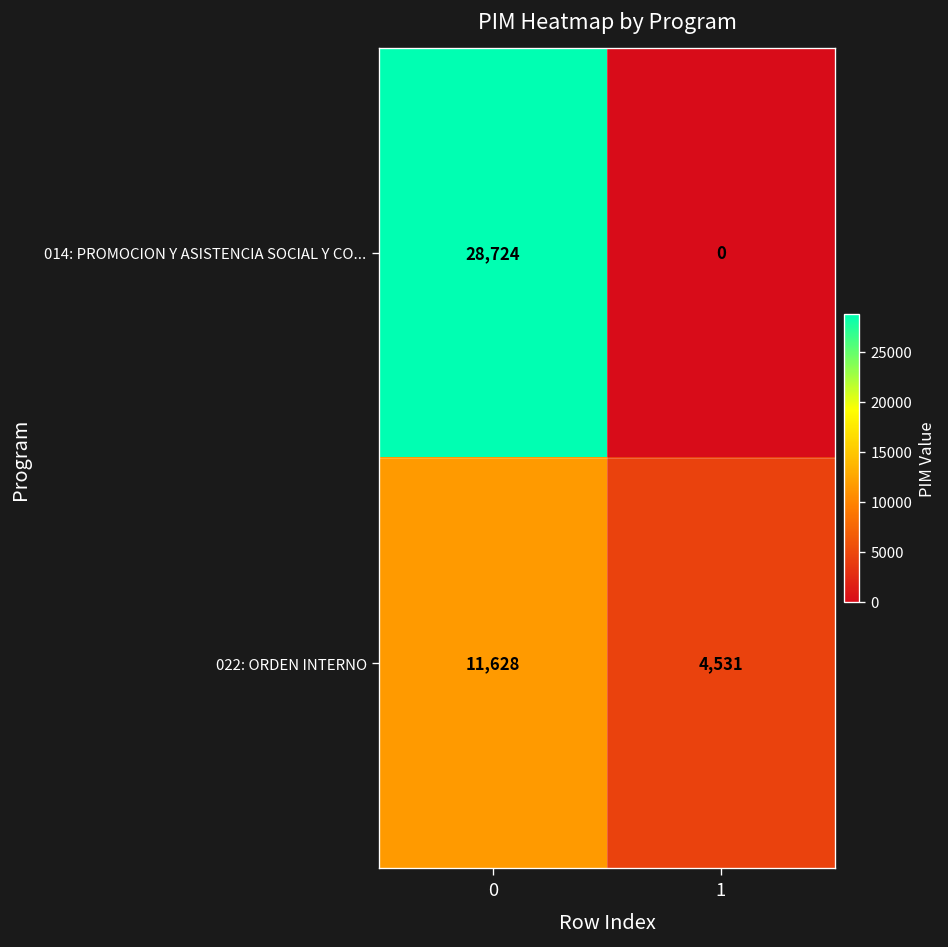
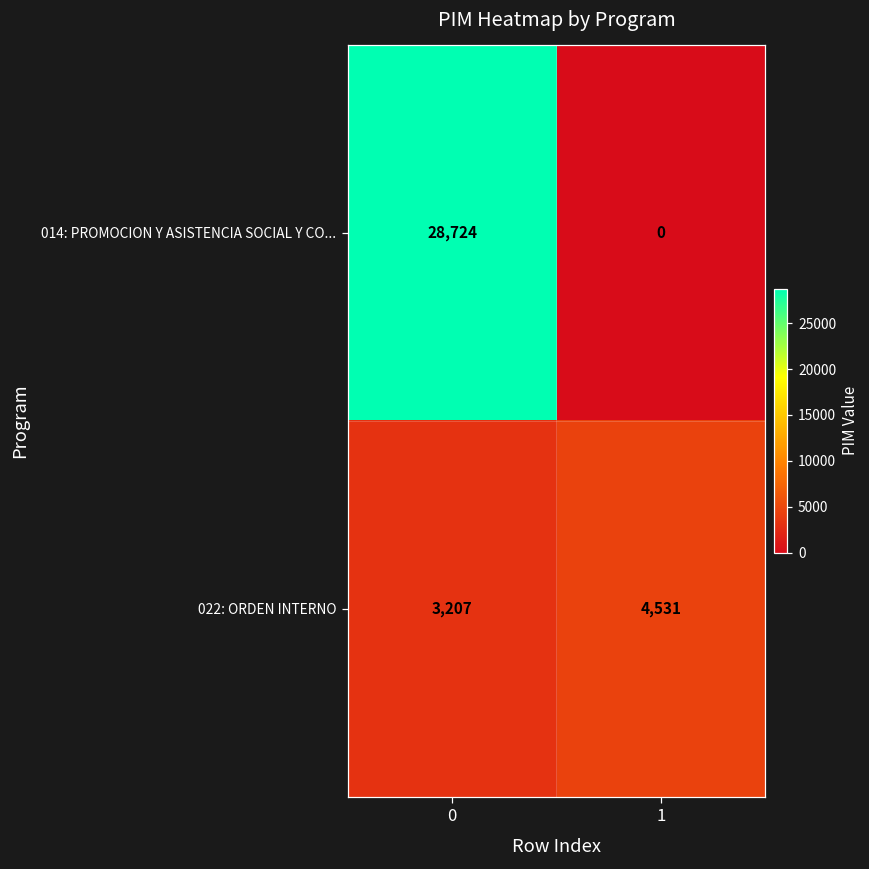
  {
    "014: PROMOCION Y ASISTENCIA SOCIAL Y CO...": {
      "0": "28,724",
      "1": "0"
    },
    "022: ORDEN INTERNO": {
-     "0": "11,628",
+     "0": "3,207",
      "1": "4,531"
    }
  }
